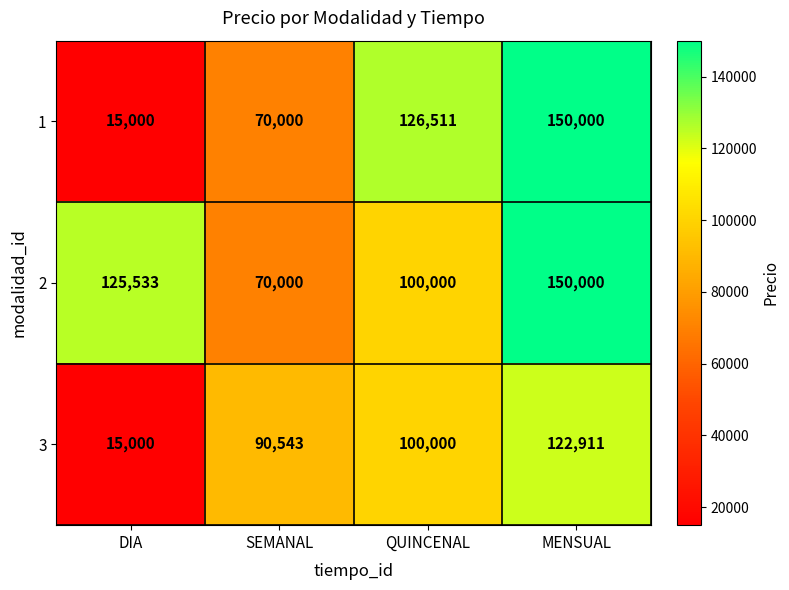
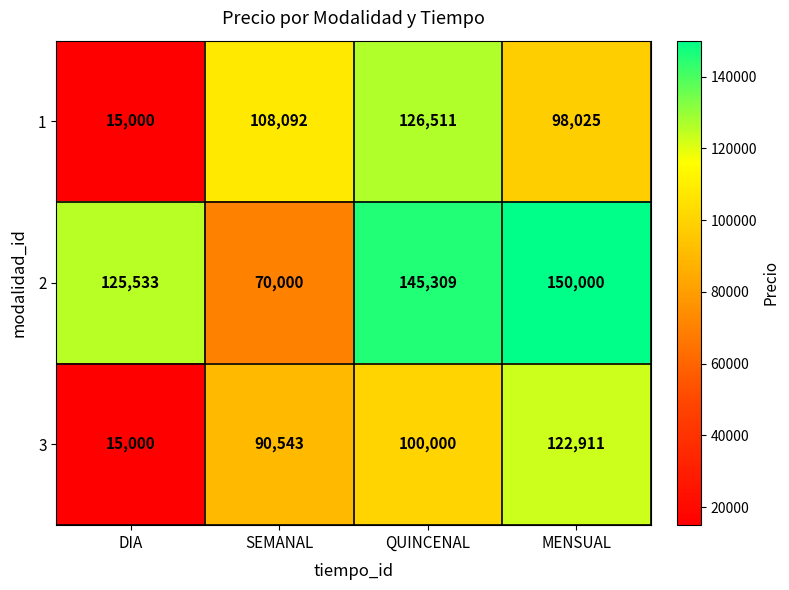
  {
    "1": {
      "DIA": "15,000",
-     "SEMANAL": "70,000",
+     "SEMANAL": "108,092",
      "QUINCENAL": "126,511",
-     "MENSUAL": "150,000"
+     "MENSUAL": "98,025"
    },
    "2": {
      "DIA": "125,533",
      "SEMANAL": "70,000",
-     "QUINCENAL": "100,000",
+     "QUINCENAL": "145,309",
      "MENSUAL": "150,000"
    },
    "3": {
      "DIA": "15,000",
      "SEMANAL": "90,543",
      "QUINCENAL": "100,000",
      "MENSUAL": "122,911"
    }
  }
